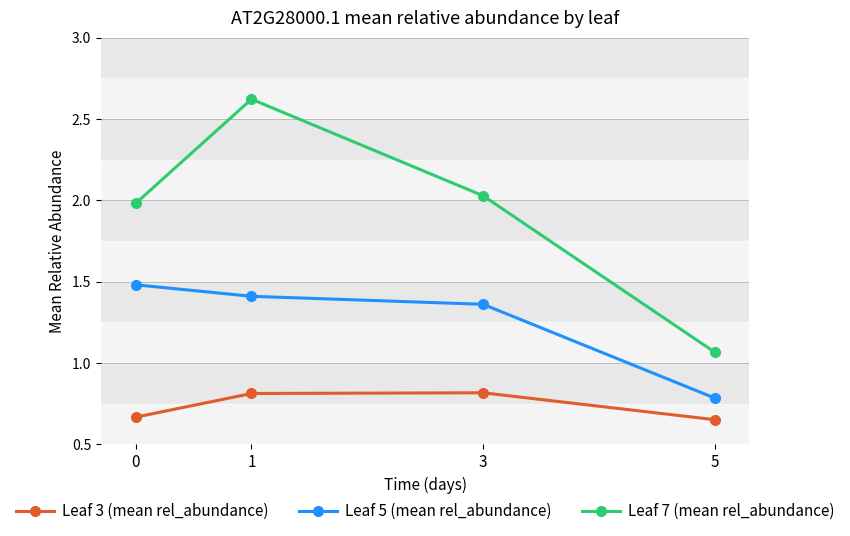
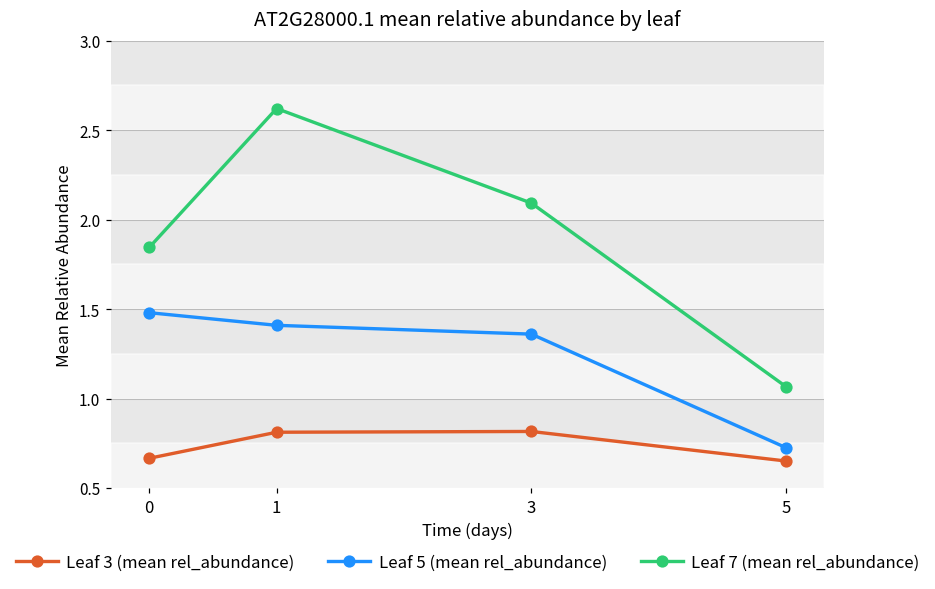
  {
    "Leaf 3 (mean rel_abundance)": {
      "0": 0.67,
      "1": 0.81,
      "3": 0.82,
      "5": 0.65
    },
    "Leaf 5 (mean rel_abundance)": {
      "0": 1.48,
      "1": 1.41,
      "3": 1.36,
-     "5": 0.78
+     "5": 0.73
    },
    "Leaf 7 (mean rel_abundance)": {
-     "0": 1.98,
+     "0": 1.84,
      "1": 2.62,
-     "3": 2.03,
+     "3": 2.09,
      "5": 1.07
    }
  }
